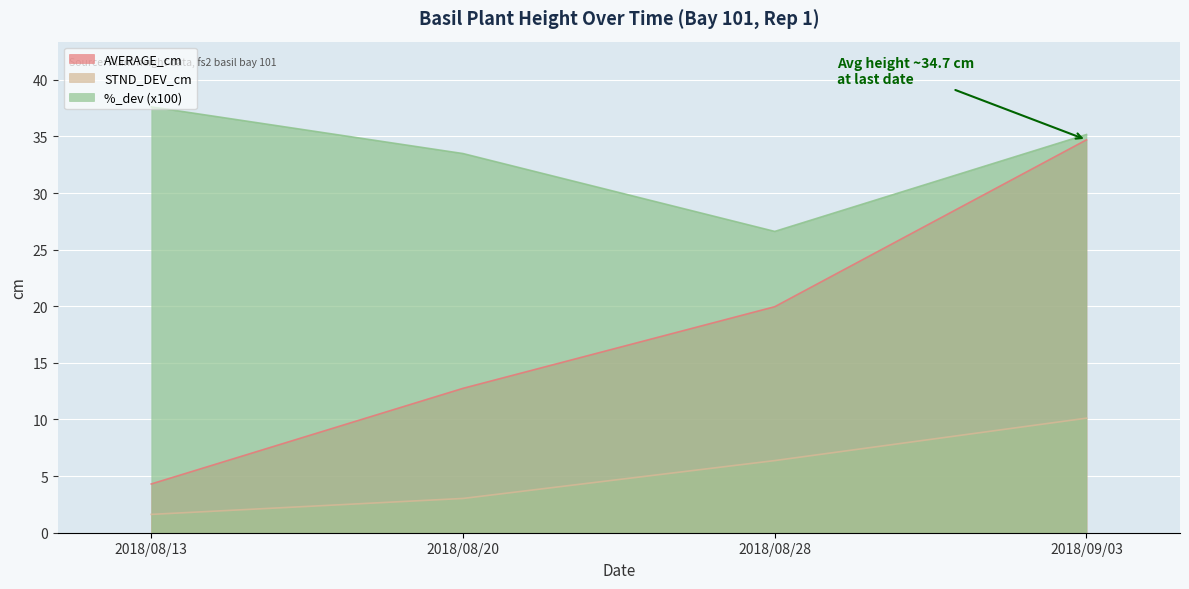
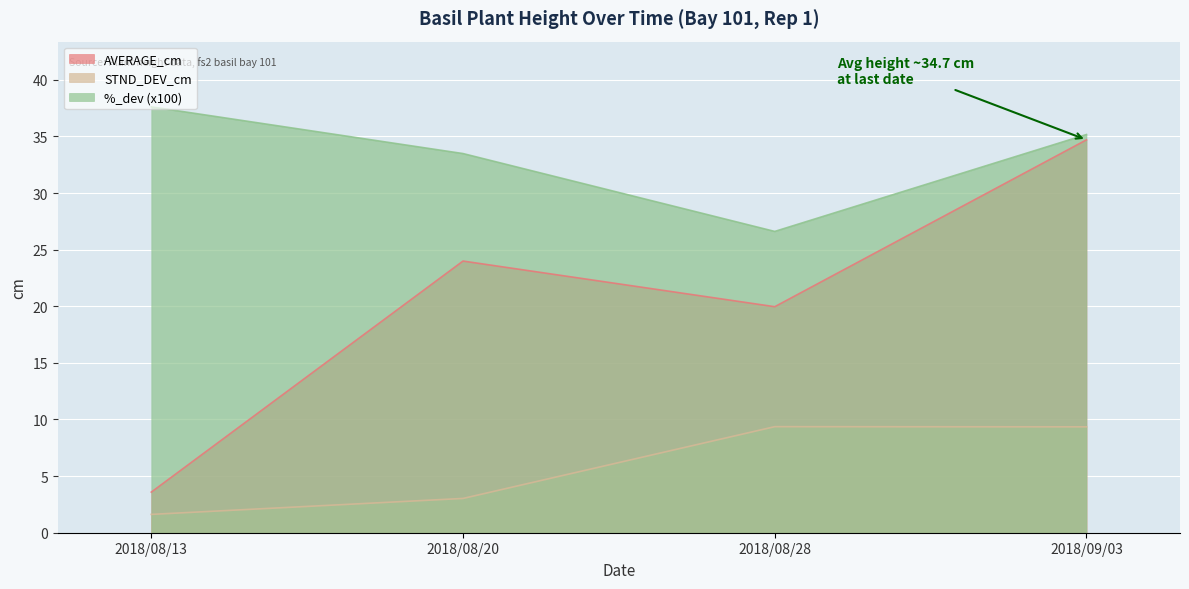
  {
    "AVERAGE_cm": {
-     "2018/08/13": 4.3,
-     "2018/08/20": 12.8,
+     "2018/08/13": 3.6,
+     "2018/08/20": 24.0,
      "2018/08/28": 20.0
    },
    "STND_DEV_cm": {
      "2018/08/13": 1.6,
      "2018/08/20": 3.0,
-     "2018/08/28": 6.4,
-     "2018/09/03": 10.1
+     "2018/08/28": 9.4,
+     "2018/09/03": 9.4
    },
    "%_dev (x100)": {
      "2018/08/20": 33.5,
      "2018/08/28": 26.6
    }
  }
